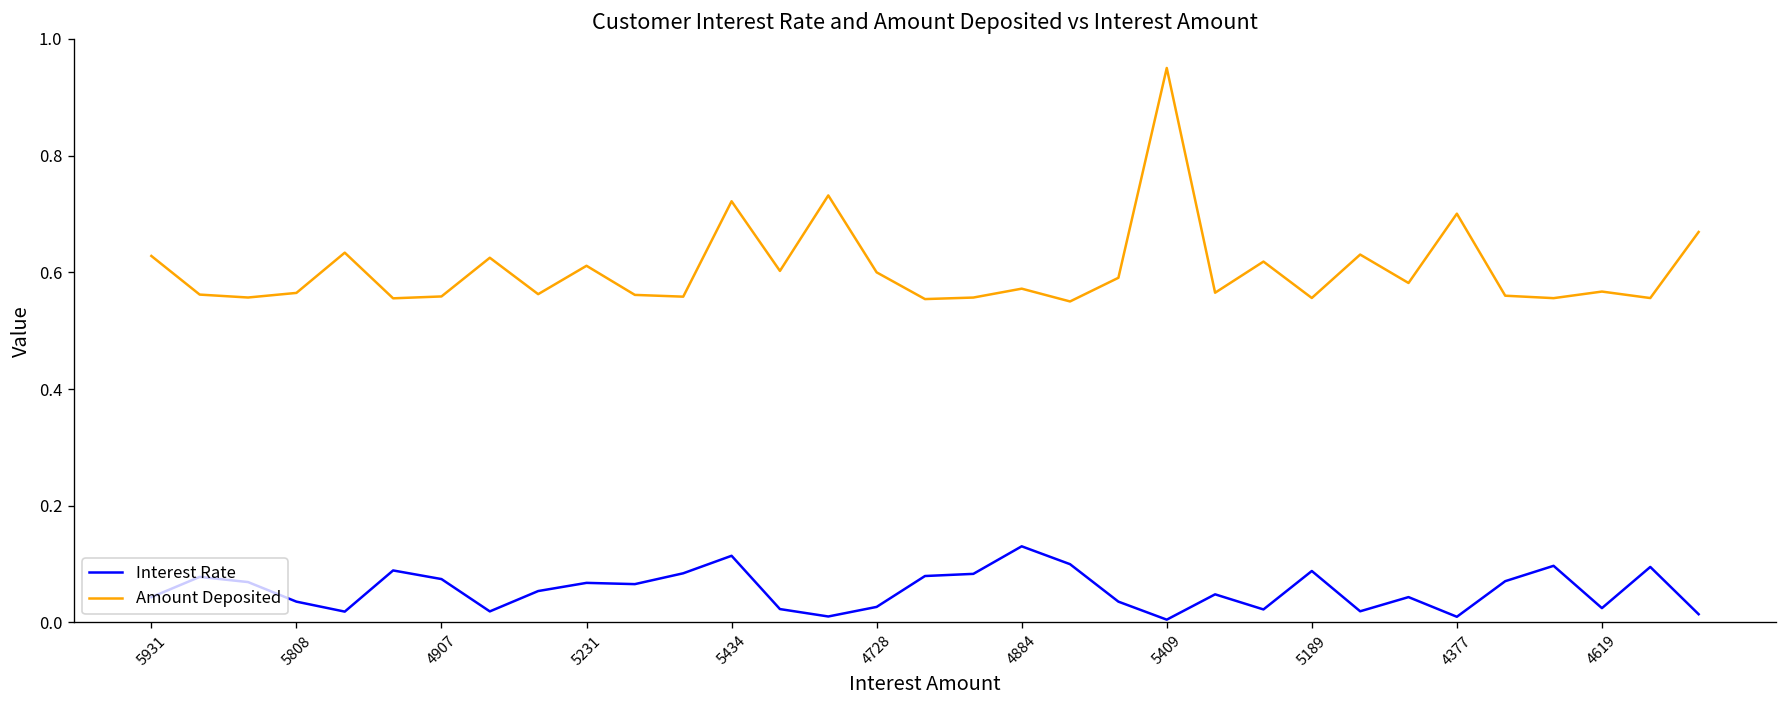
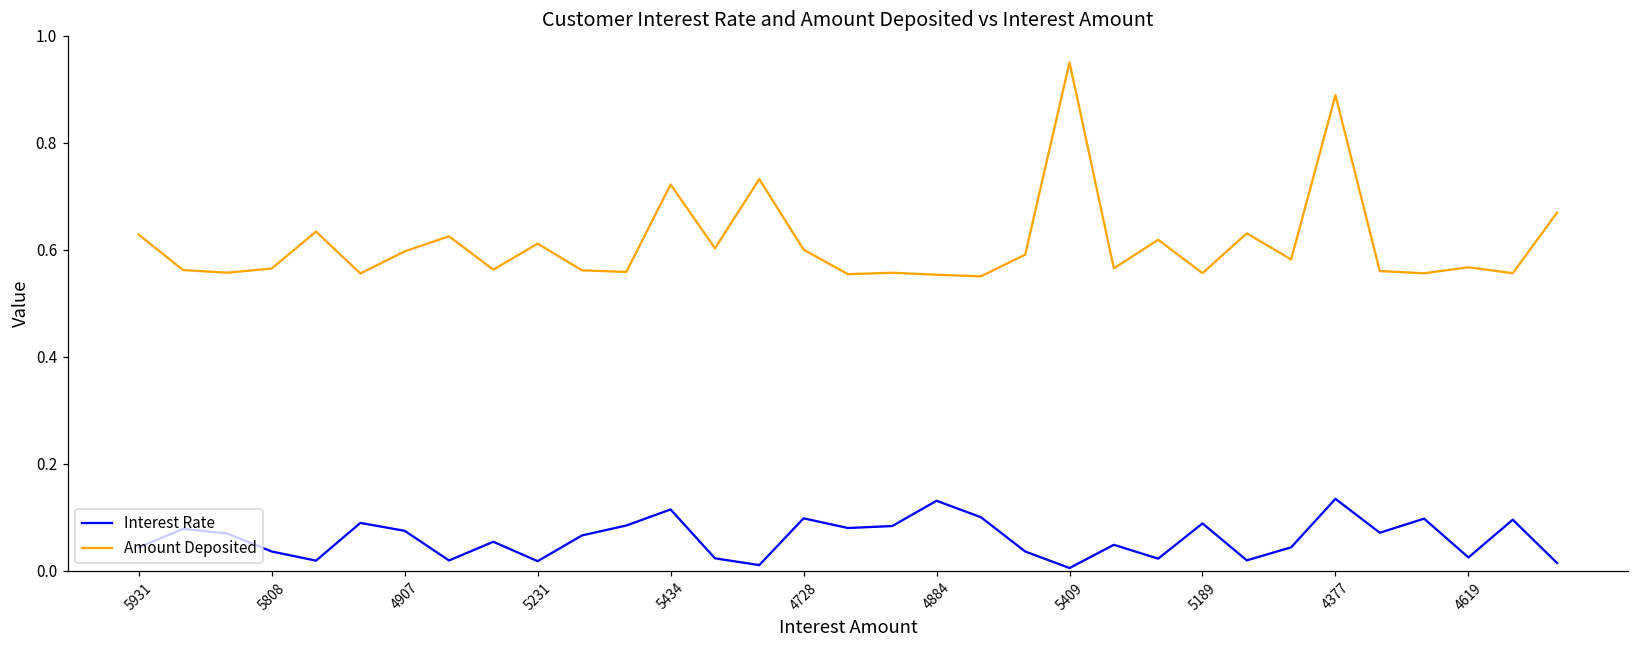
  {
    "Interest Rate": {
      "5808": 0.04,
      "4907": 0.07,
-     "5231": 0.07,
+     "5231": 0.02,
      "5434": 0.11,
-     "4728": 0.03,
+     "4728": 0.10,
      "4884": 0.13,
      "5409": 0.00,
      "5189": 0.09,
-     "4377": 0.01,
+     "4377": 0.13,
      "4619": 0.02
    },
    "Amount Deposited": {
      "5931": 0.63,
      "5808": 0.56,
-     "4907": 0.56,
+     "4907": 0.60,
      "5231": 0.61,
      "5434": 0.72,
      "4728": 0.60,
-     "4884": 0.57,
+     "4884": 0.55,
      "5409": 0.95,
      "5189": 0.56,
-     "4377": 0.70,
+     "4377": 0.89,
      "4619": 0.57
    }
  }
